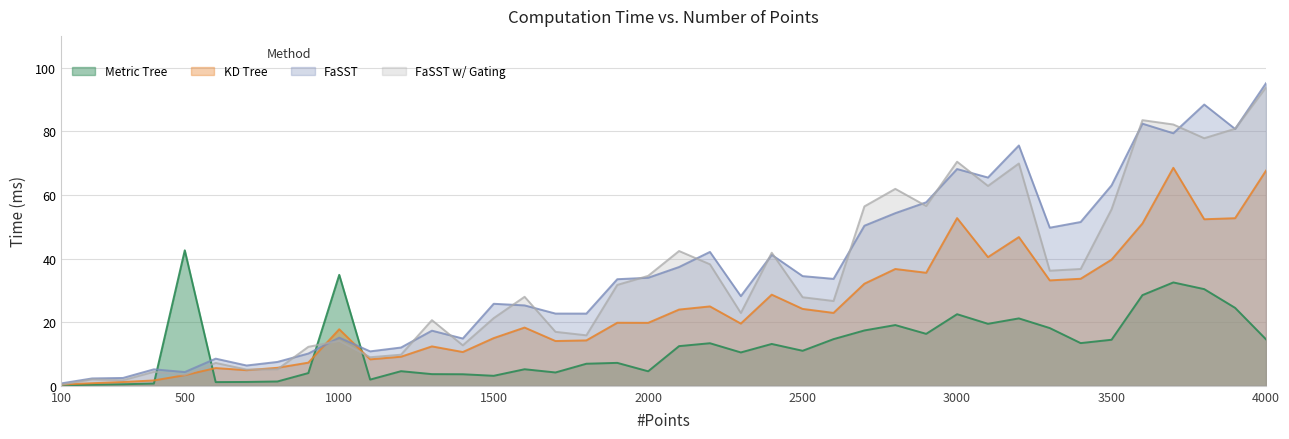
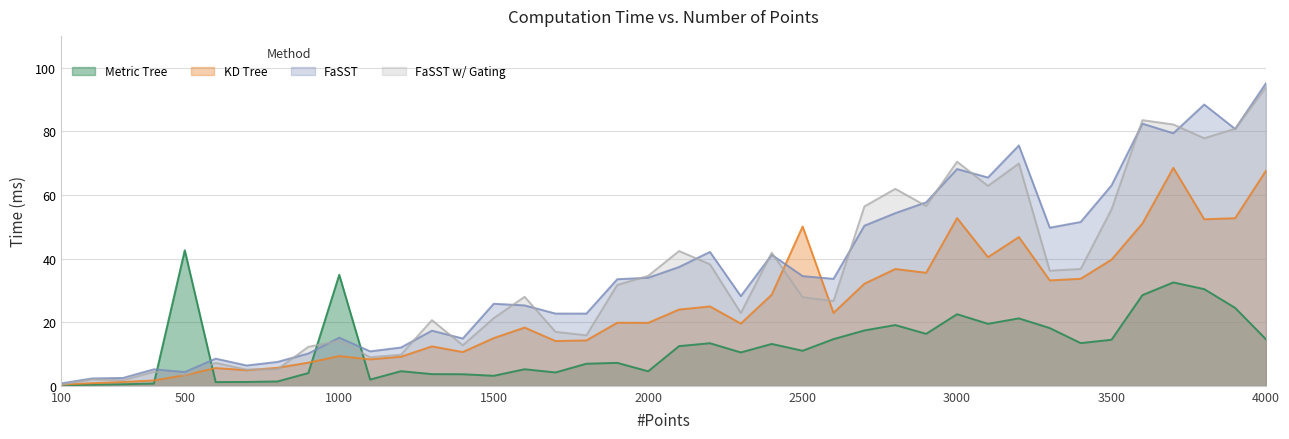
  {
    "Metric Tree": {
      "500": 43,
      "1000": 35,
      "1500": 3,
      "2000": 5,
      "2500": 11,
      "3000": 23,
      "3500": 14,
      "4000": 15
    },
    "KD Tree": {
-     "1000": 18,
+     "1000": 9,
      "1500": 15,
      "2000": 20,
-     "2500": 24,
+     "2500": 50,
      "3000": 53,
      "3500": 40,
      "4000": 68
    }
  }
